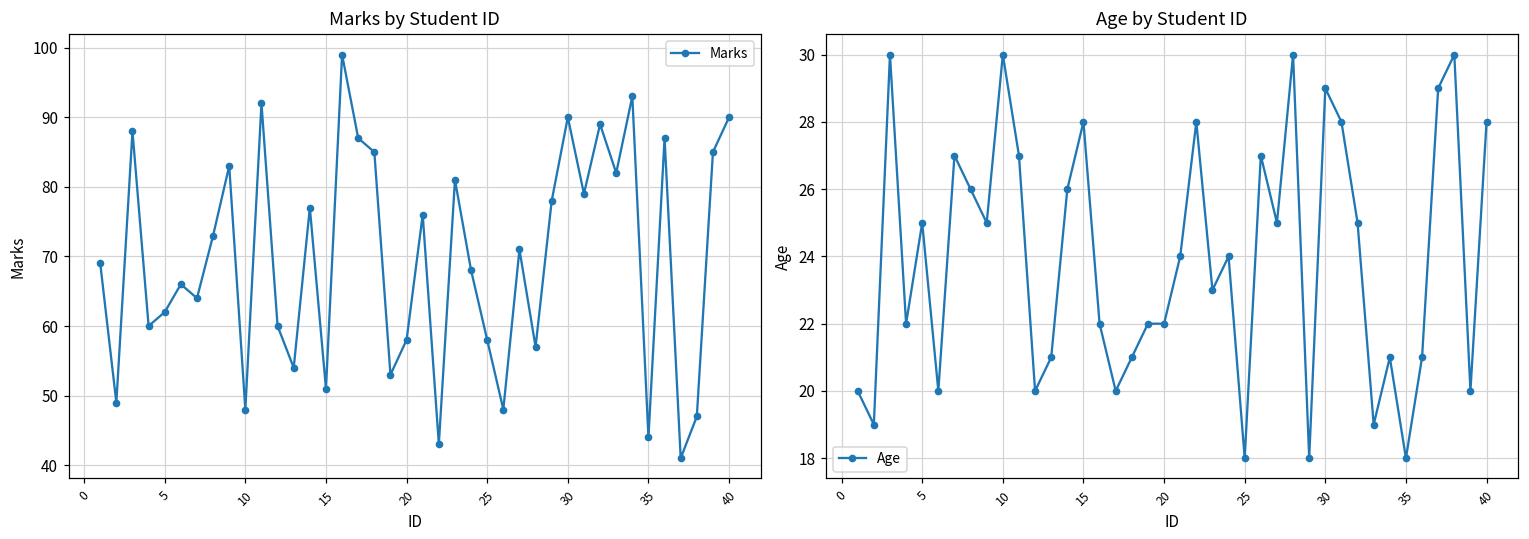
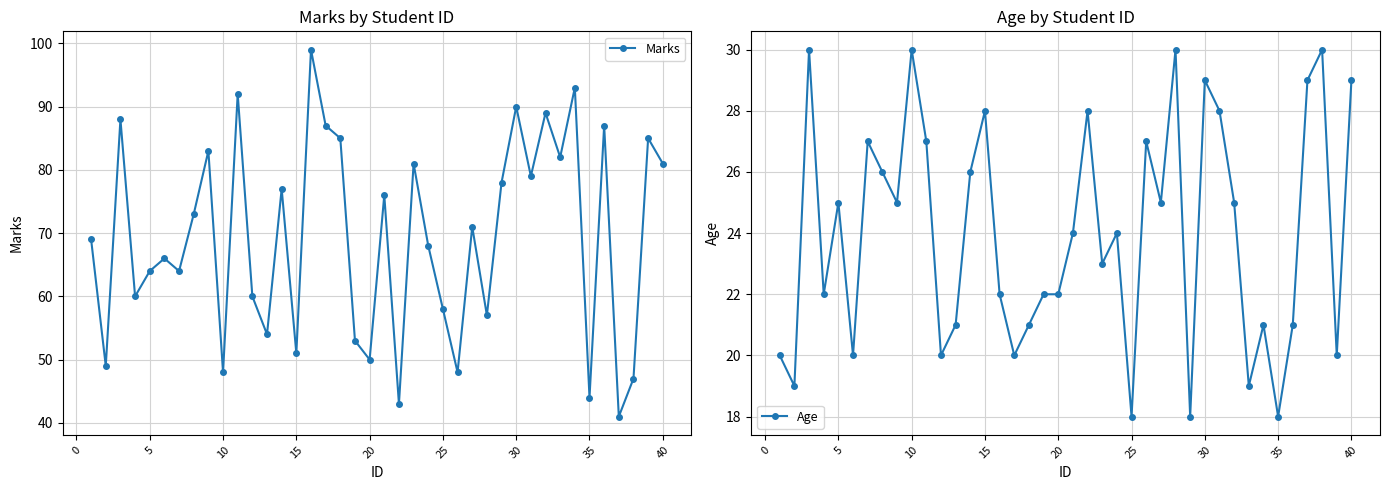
  {
    "Marks by Student ID": {
-     "5": 62,
+     "5": 64,
      "10": 48,
      "15": 51,
-     "20": 58,
+     "20": 50,
      "25": 58,
      "30": 90,
      "35": 44,
-     "40": 90
+     "40": 81
    },
    "Age by Student ID": {
      "5": 25,
      "10": 30,
      "15": 28,
      "20": 22,
      "25": 18,
      "30": 29,
      "35": 18,
-     "40": 28
+     "40": 29
    }
  }
